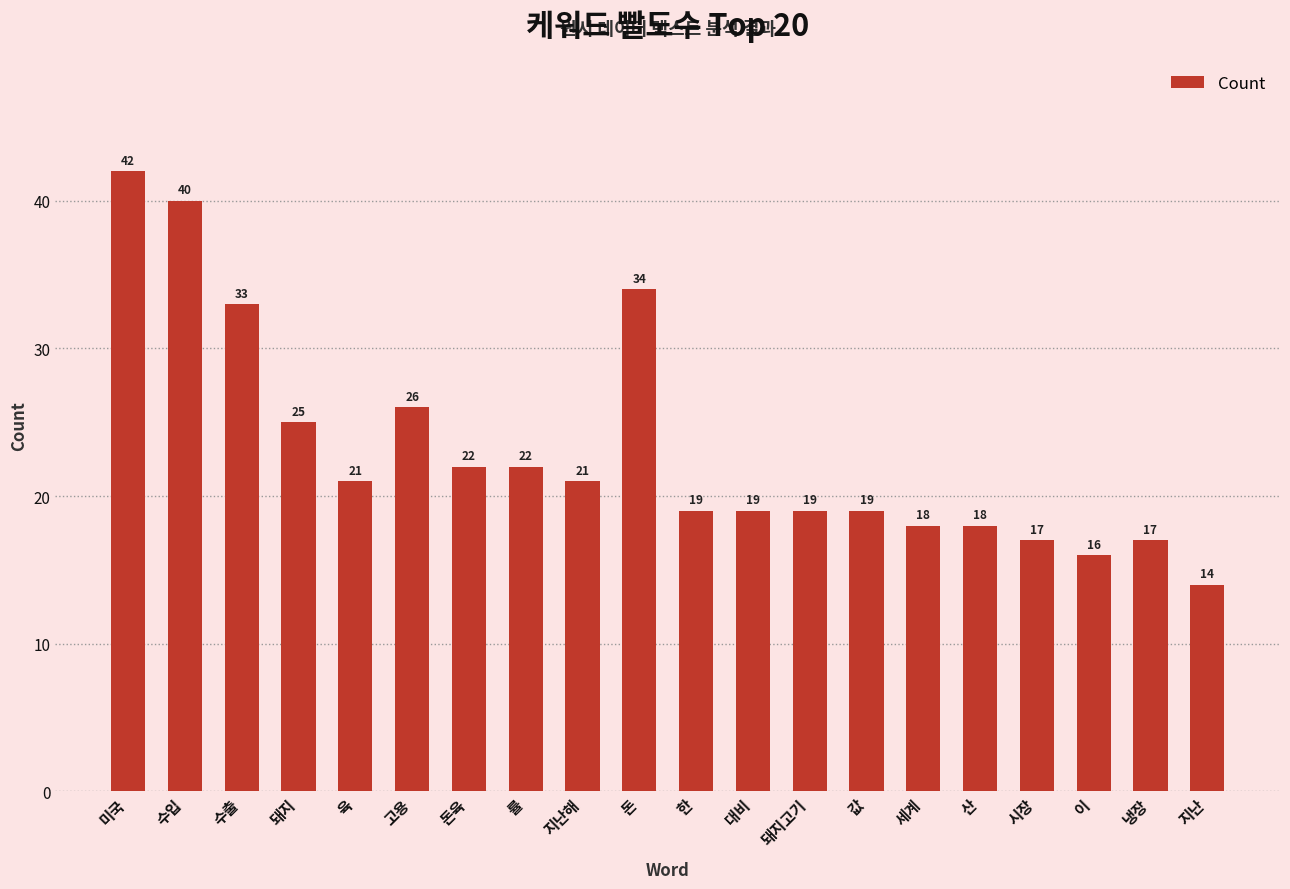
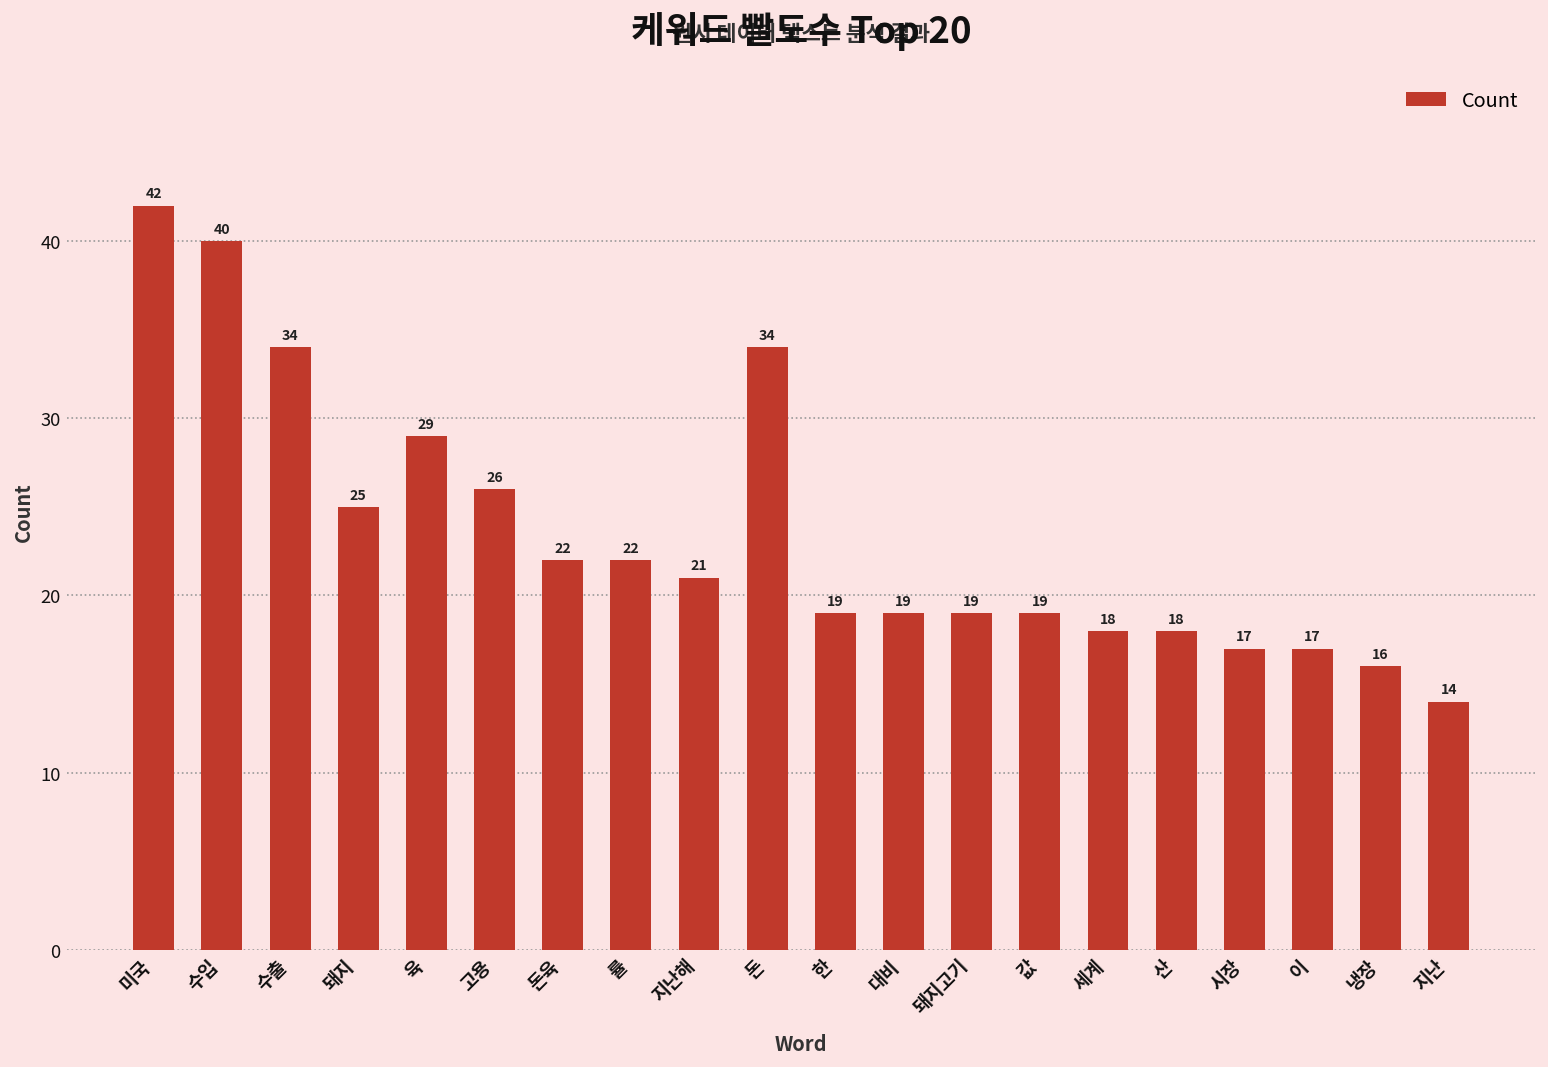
  {
    "미국": 42,
    "수입": 40,
-   "수출": 33,
+   "수출": 34,
    "돼지": 25,
-   "육": 21,
+   "육": 29,
    "고용": 26,
    "돈육": 22,
    "률": 22,
    "지난해": 21,
    "돈": 34,
    "한": 19,
    "대비": 19,
    "돼지고기": 19,
    "값": 19,
    "세계": 18,
    "산": 18,
    "시장": 17,
-   "이": 16,
-   "냉장": 17,
+   "이": 17,
+   "냉장": 16,
    "지난": 14
  }
